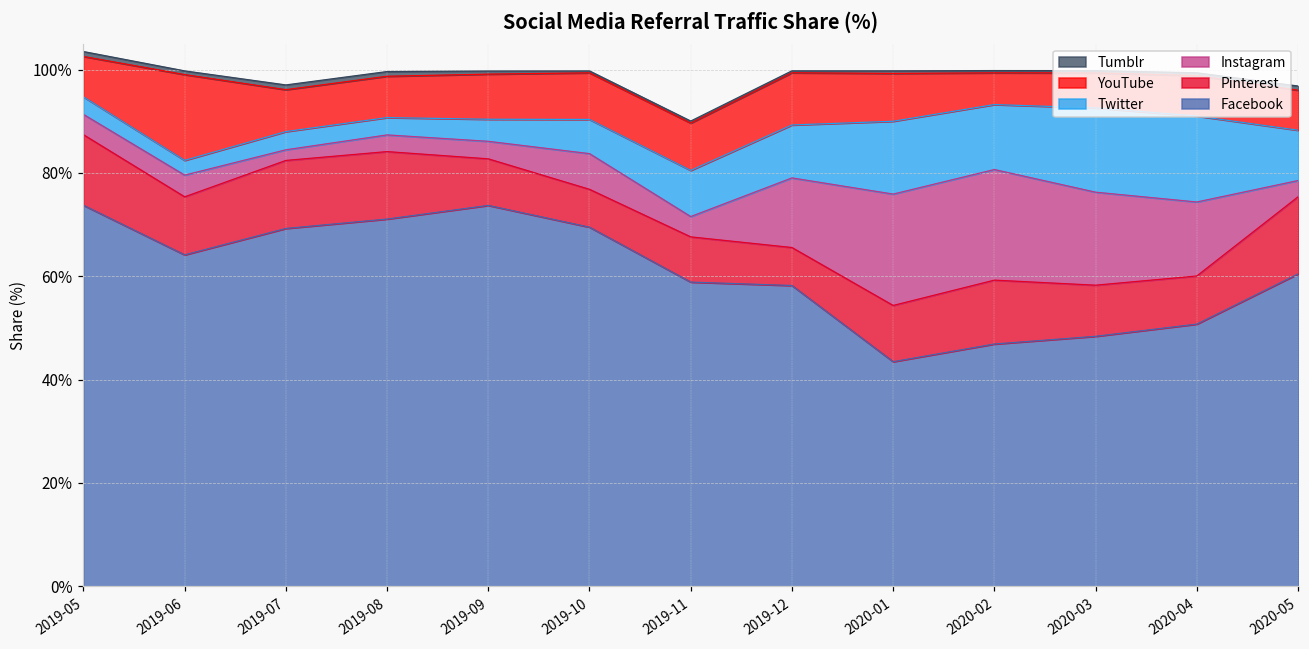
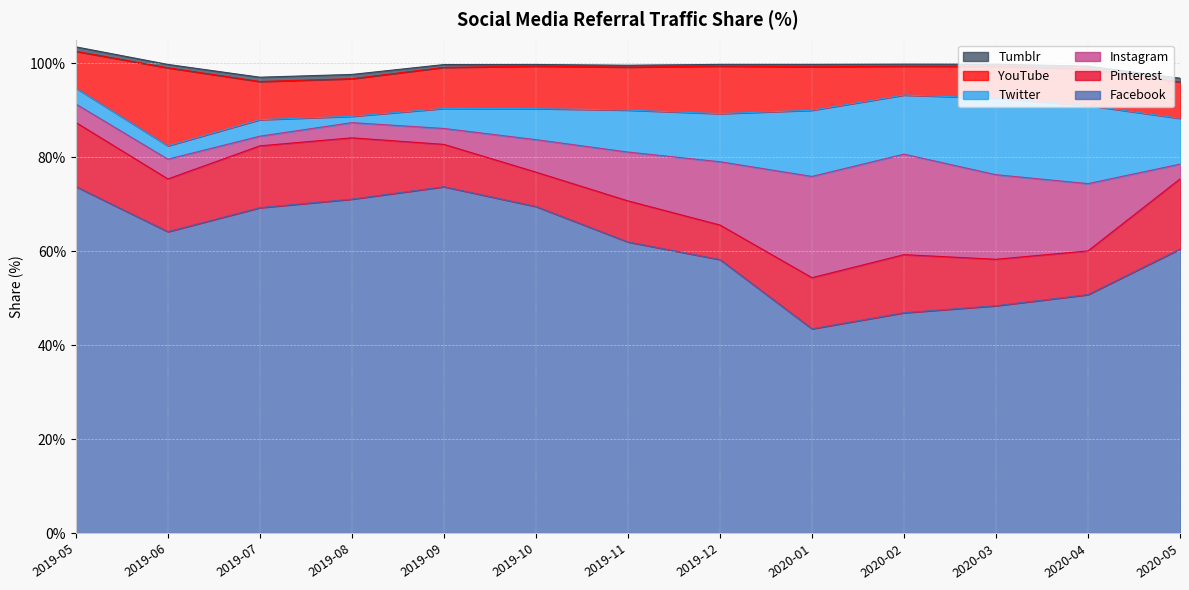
  {
    "Facebook": {
      "2019-05": "74%",
      "2019-06": "64%",
      "2019-07": "69%",
      "2019-08": "71%",
      "2019-09": "74%",
      "2019-10": "70%",
-     "2019-11": "59%",
+     "2019-11": "62%",
      "2019-12": "58%",
      "2020-01": "43%",
      "2020-02": "47%",
      "2020-03": "48%",
      "2020-04": "51%",
      "2020-05": "60%"
    },
    "Instagram": {
      "2019-05": "4%",
      "2019-06": "4%",
      "2019-07": "2%",
      "2019-08": "3%",
      "2019-09": "3%",
      "2019-10": "7%",
-     "2019-11": "4%",
+     "2019-11": "10%",
      "2019-12": "13%",
      "2020-01": "22%",
      "2020-02": "21%",
      "2020-03": "18%",
      "2020-04": "14%",
      "2020-05": "3%"
    },
    "Twitter": {
      "2019-05": "3%",
      "2019-06": "3%",
      "2019-07": "4%",
-     "2019-08": "3%",
+     "2019-08": "1%",
      "2019-09": "4%",
      "2019-10": "7%",
      "2019-11": "9%",
      "2019-12": "10%",
      "2020-01": "14%",
      "2020-02": "13%",
      "2020-05": "10%"
    },
    "Tumblr": {
      "2019-05": "1%",
      "2019-06": "1%",
      "2019-07": "1%",
      "2019-08": "1%",
      "2019-09": "1%",
      "2020-05": "1%"
    }
  }
